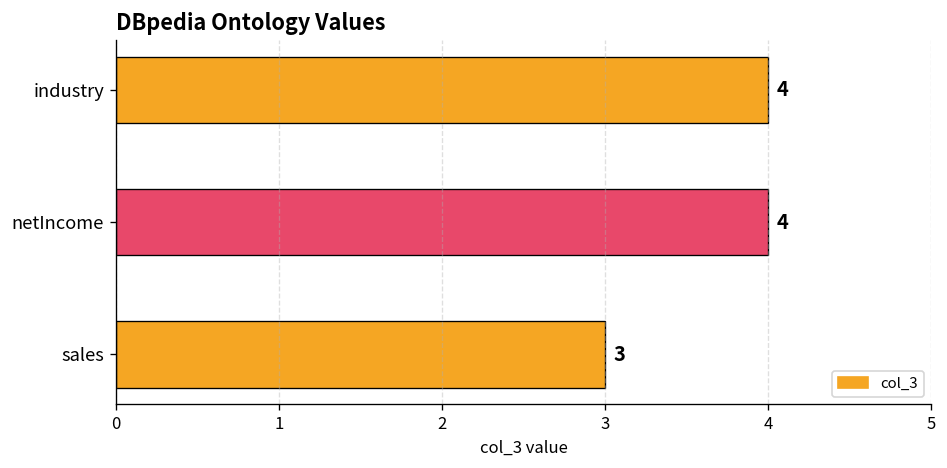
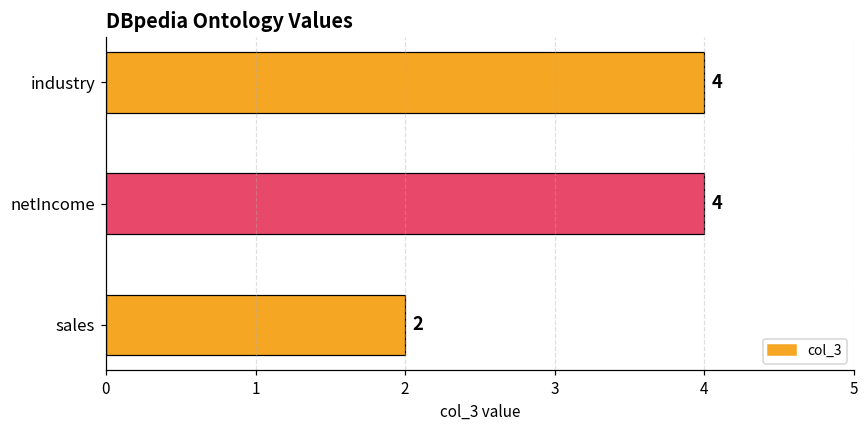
  {
    "industry": 4,
    "netIncome": 4,
-   "sales": 3
+   "sales": 2
  }
